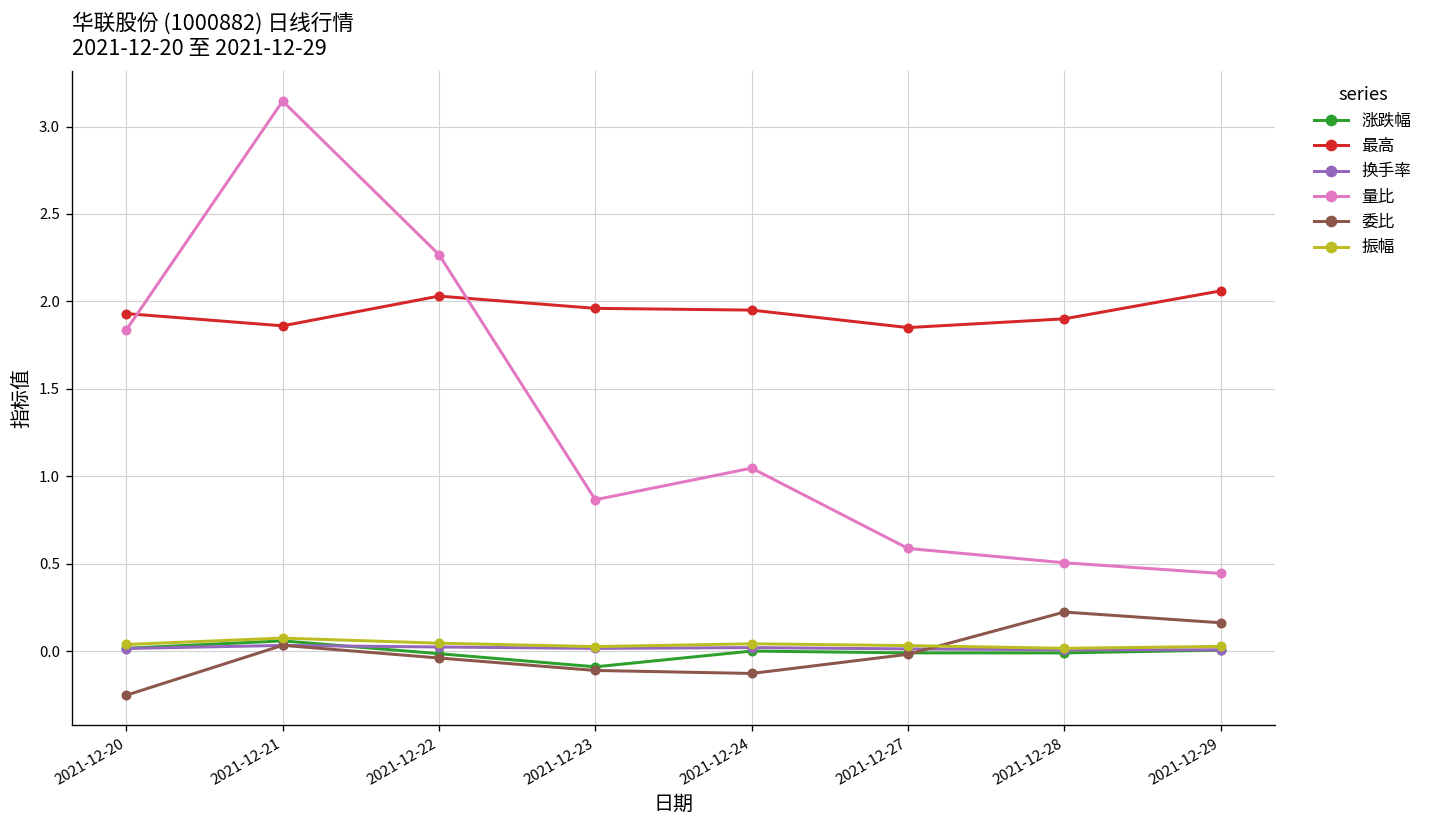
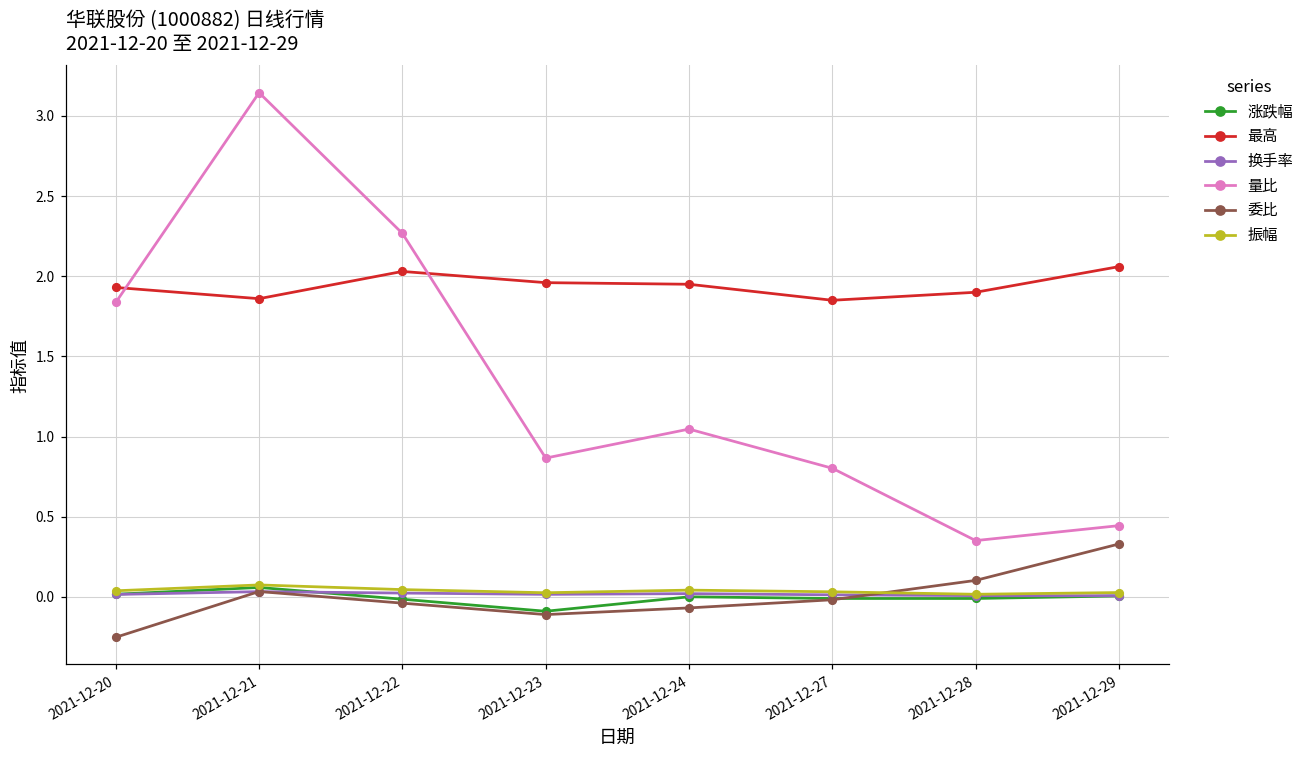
  {
    "涨跌幅": {
      "2021-12-22": -0.02,
      "2021-12-23": -0.09,
      "2021-12-24": 0.00,
      "2021-12-28": -0.01
    },
    "最高": {
      "2021-12-20": 1.93,
      "2021-12-21": 1.86,
      "2021-12-22": 2.03,
      "2021-12-23": 1.96,
      "2021-12-24": 1.95,
      "2021-12-27": 1.85,
      "2021-12-28": 1.90,
      "2021-12-29": 2.06
    },
    "换手率": {
      "2021-12-22": 0.02,
      "2021-12-24": 0.02,
      "2021-12-27": 0.01
    },
    "量比": {
      "2021-12-20": 1.84,
      "2021-12-21": 3.15,
      "2021-12-22": 2.27,
      "2021-12-23": 0.87,
      "2021-12-24": 1.05,
-     "2021-12-27": 0.59,
-     "2021-12-28": 0.51,
+     "2021-12-27": 0.80,
+     "2021-12-28": 0.35,
      "2021-12-29": 0.44
    },
    "委比": {
      "2021-12-20": -0.25,
      "2021-12-22": -0.04,
      "2021-12-23": -0.11,
-     "2021-12-24": -0.13,
-     "2021-12-28": 0.22,
-     "2021-12-29": 0.16
+     "2021-12-24": -0.07,
+     "2021-12-28": 0.10,
+     "2021-12-29": 0.33
    },
    "振幅": {
      "2021-12-20": 0.04,
      "2021-12-22": 0.05,
      "2021-12-24": 0.04,
      "2021-12-27": 0.03,
      "2021-12-29": 0.03
    }
  }
